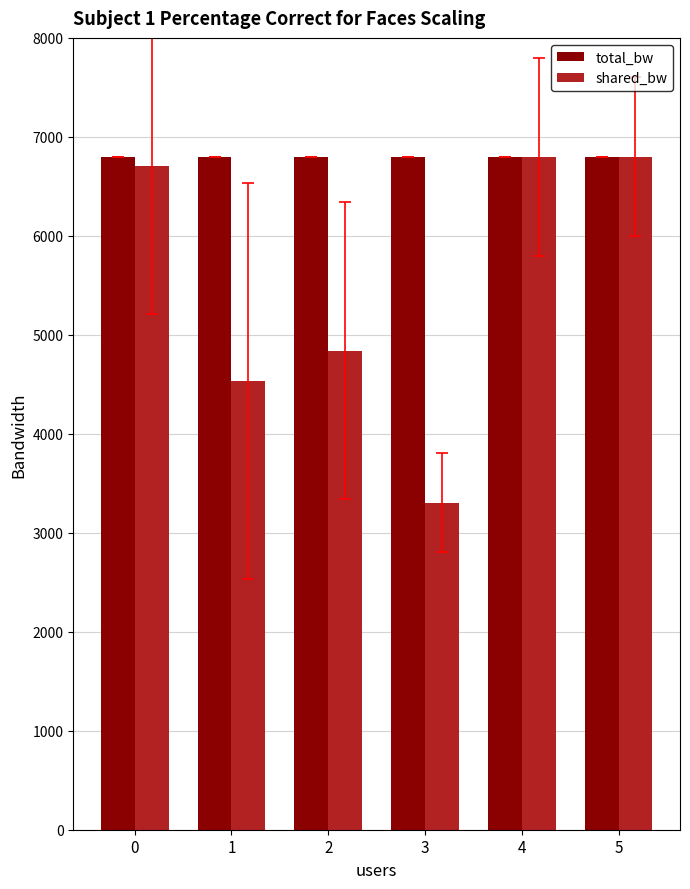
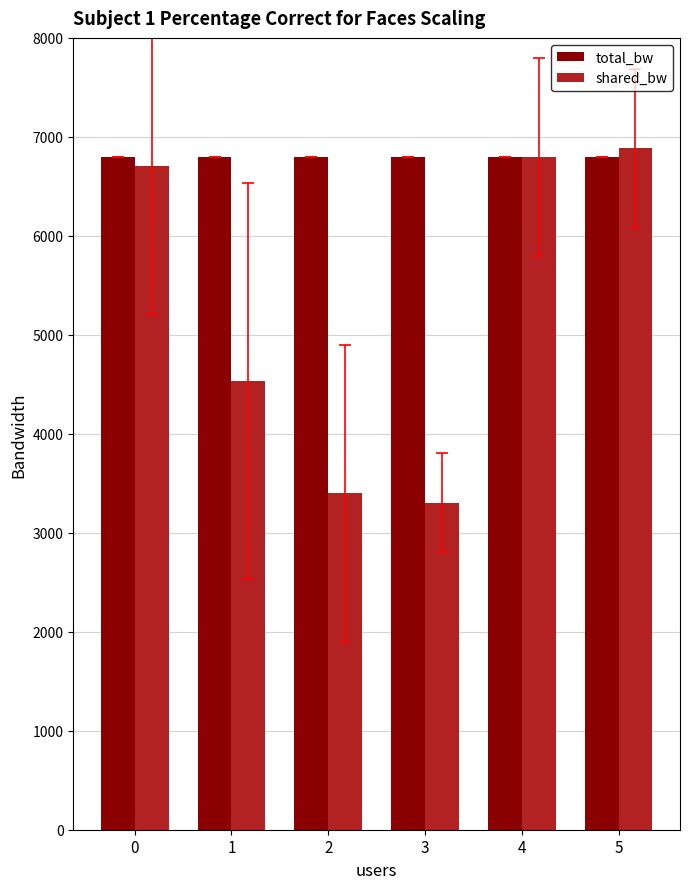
  {
    "total_bw": {
      "0": 6800,
      "1": 6800,
      "2": 6800,
      "3": 6800,
      "4": 6800,
      "5": 6800
    },
    "shared_bw": {
      "0": 6700,
      "1": 4500,
-     "2": 4800,
+     "2": 3400,
      "3": 3300,
      "4": 6800,
-     "5": 6800
+     "5": 6900
    }
  }
